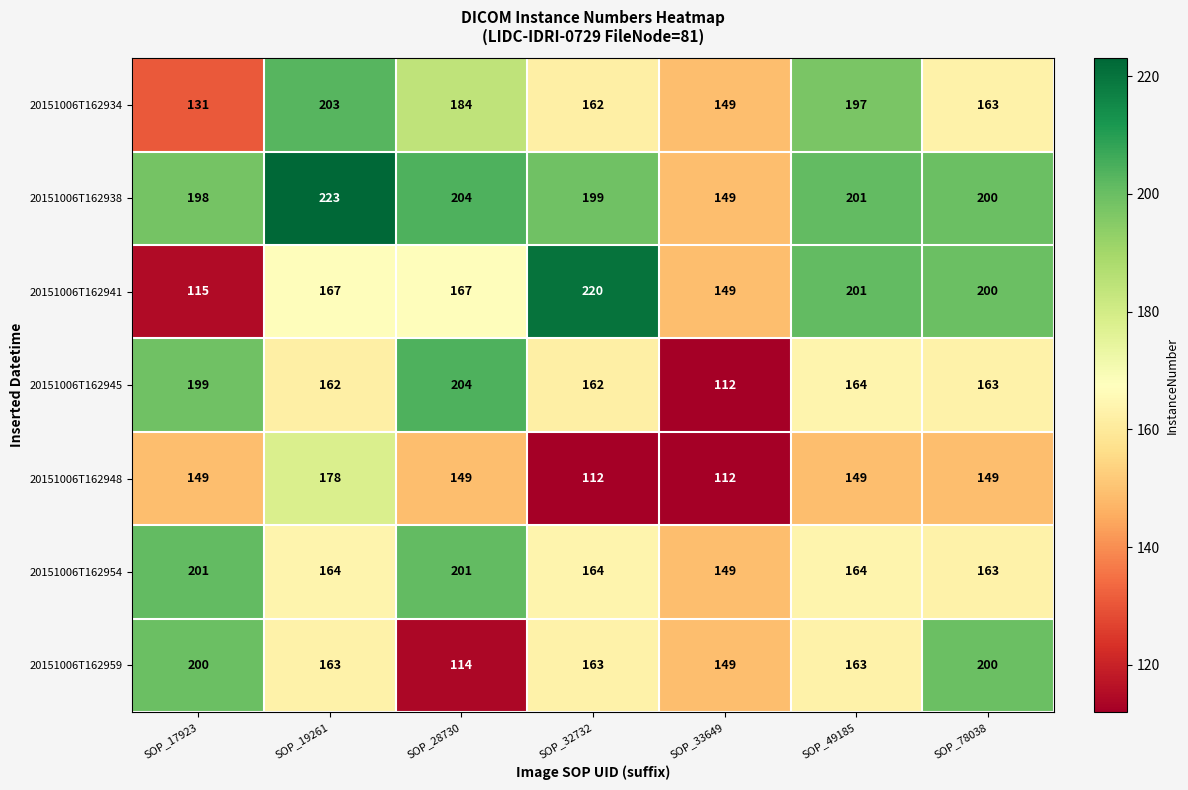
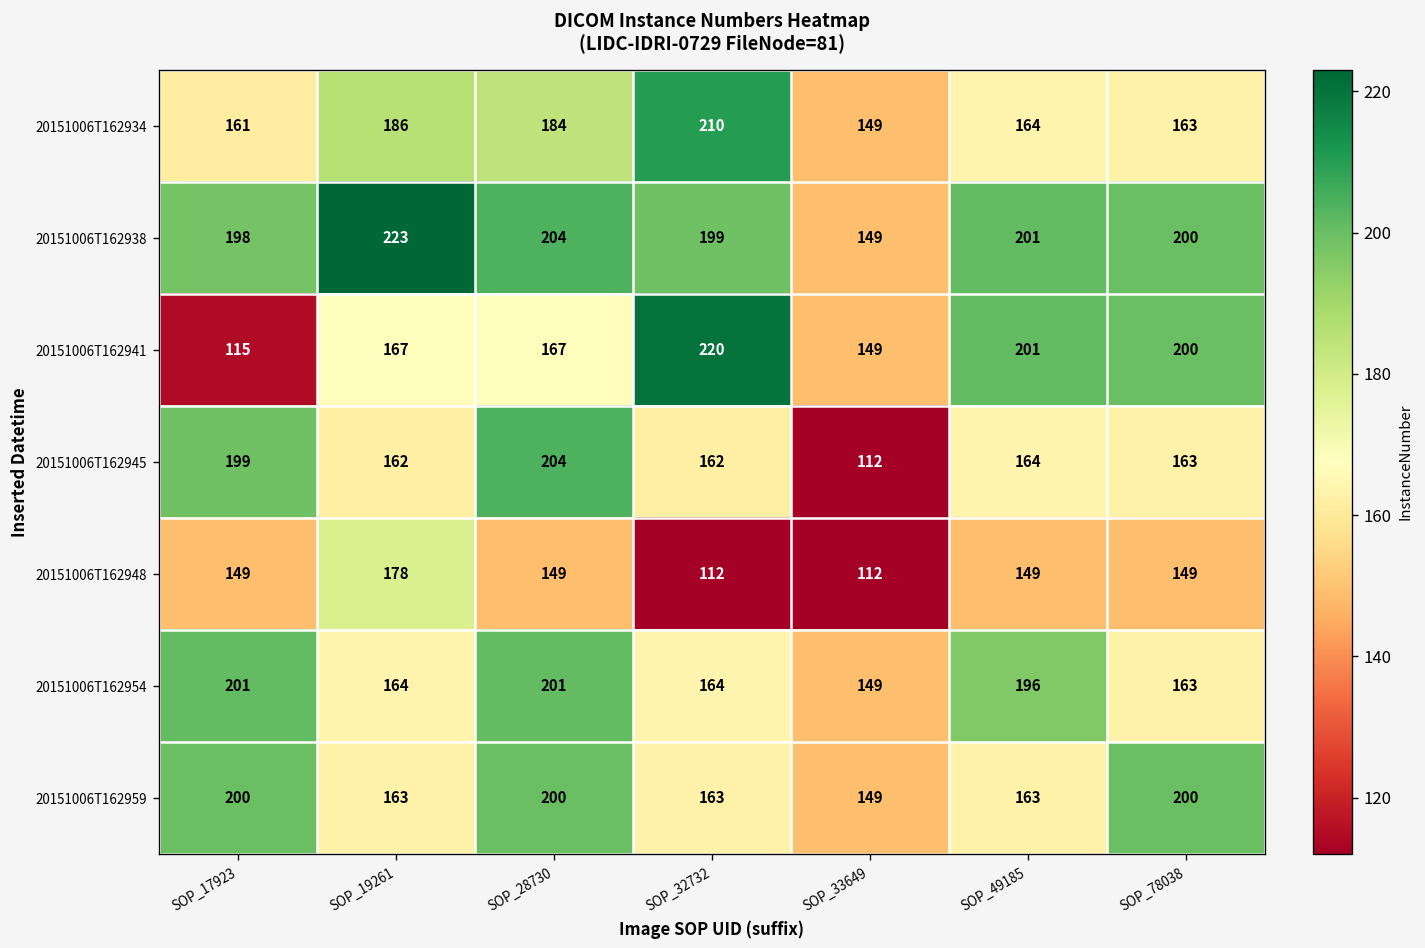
  {
    "20151006T162934": {
-     "SOP_17923": 131,
-     "SOP_19261": 203,
+     "SOP_17923": 161,
+     "SOP_19261": 186,
      "SOP_28730": 184,
-     "SOP_32732": 162,
+     "SOP_32732": 210,
      "SOP_33649": 149,
-     "SOP_49185": 197,
+     "SOP_49185": 164,
      "SOP_78038": 163
    },
    "20151006T162938": {
      "SOP_17923": 198,
      "SOP_19261": 223,
      "SOP_28730": 204,
      "SOP_32732": 199,
      "SOP_33649": 149,
      "SOP_49185": 201,
      "SOP_78038": 200
    },
    "20151006T162941": {
      "SOP_17923": 115,
      "SOP_19261": 167,
      "SOP_28730": 167,
      "SOP_32732": 220,
      "SOP_33649": 149,
      "SOP_49185": 201,
      "SOP_78038": 200
    },
    "20151006T162945": {
      "SOP_17923": 199,
      "SOP_19261": 162,
      "SOP_28730": 204,
      "SOP_32732": 162,
      "SOP_33649": 112,
      "SOP_49185": 164,
      "SOP_78038": 163
    },
    "20151006T162948": {
      "SOP_17923": 149,
      "SOP_19261": 178,
      "SOP_28730": 149,
      "SOP_32732": 112,
      "SOP_33649": 112,
      "SOP_49185": 149,
      "SOP_78038": 149
    },
    "20151006T162954": {
      "SOP_17923": 201,
      "SOP_19261": 164,
      "SOP_28730": 201,
      "SOP_32732": 164,
      "SOP_33649": 149,
-     "SOP_49185": 164,
+     "SOP_49185": 196,
      "SOP_78038": 163
    },
    "20151006T162959": {
      "SOP_17923": 200,
      "SOP_19261": 163,
-     "SOP_28730": 114,
+     "SOP_28730": 200,
      "SOP_32732": 163,
      "SOP_33649": 149,
      "SOP_49185": 163,
      "SOP_78038": 200
    }
  }
